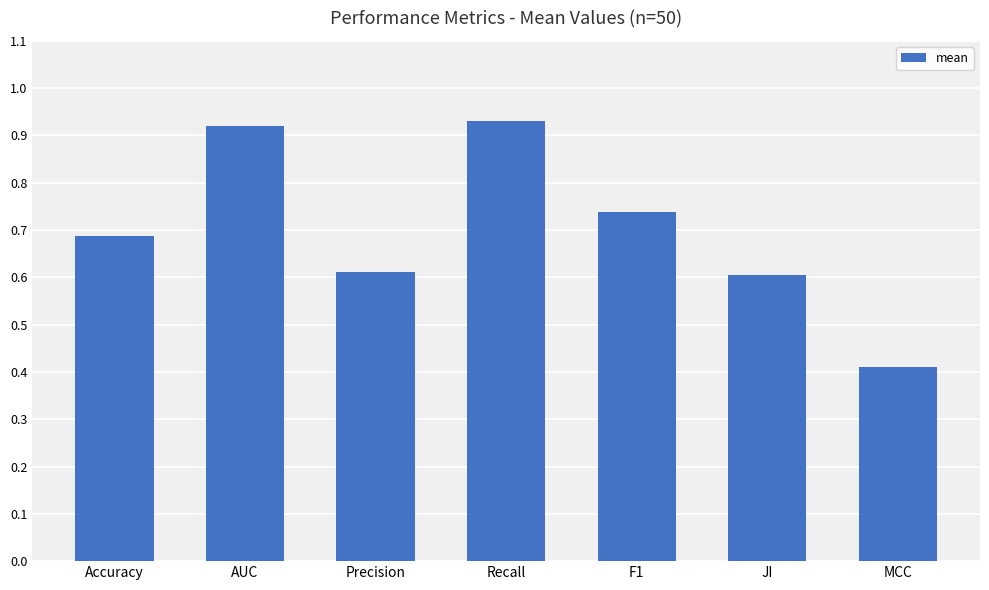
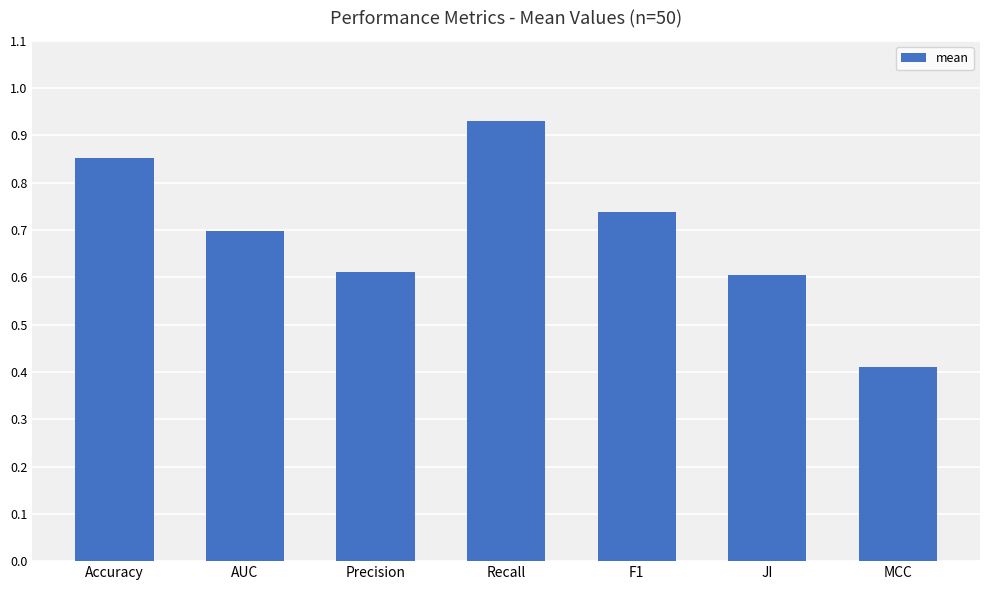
  {
-   "Accuracy": 0.69,
-   "AUC": 0.92,
+   "Accuracy": 0.85,
+   "AUC": 0.70,
    "Precision": 0.61,
    "Recall": 0.93,
    "F1": 0.74,
    "JI": 0.60,
    "MCC": 0.41
  }
